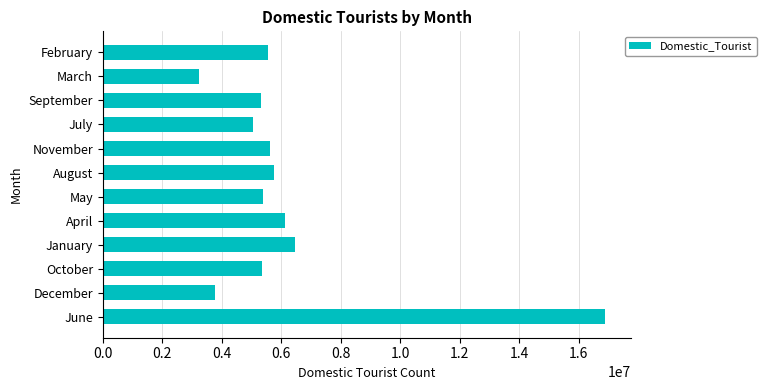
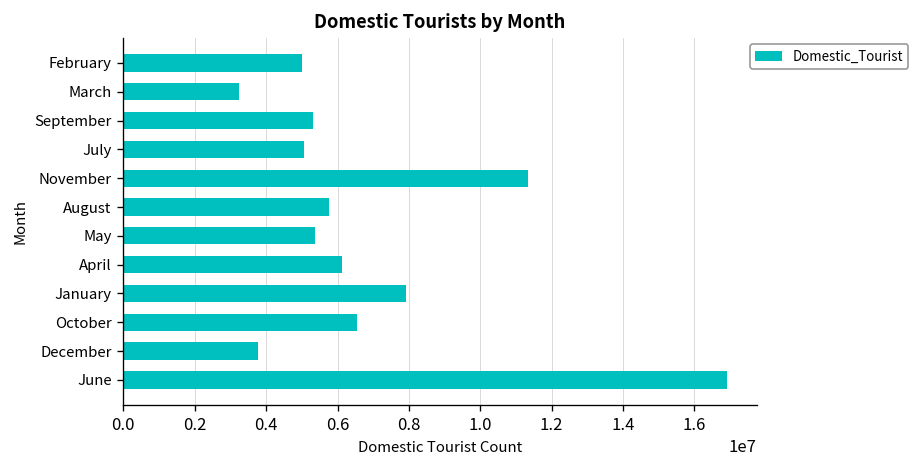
  {
-   "February": 5600000,
+   "February": 5000000,
    "March": 3200000,
    "September": 5300000,
    "July": 5100000,
-   "November": 5600000,
+   "November": 11300000,
    "August": 5800000,
    "May": 5400000,
    "April": 6100000,
-   "January": 6500000,
-   "October": 5300000,
+   "January": 7900000,
+   "October": 6600000,
    "December": 3800000,
    "June": 16900000
  }
